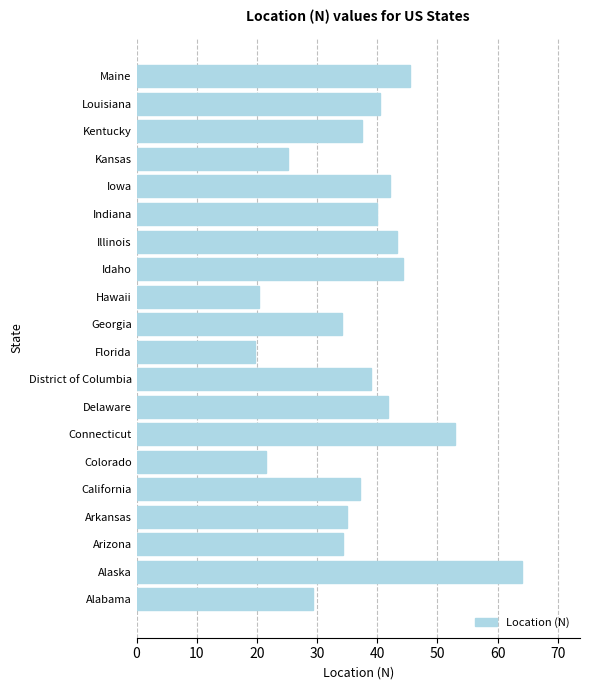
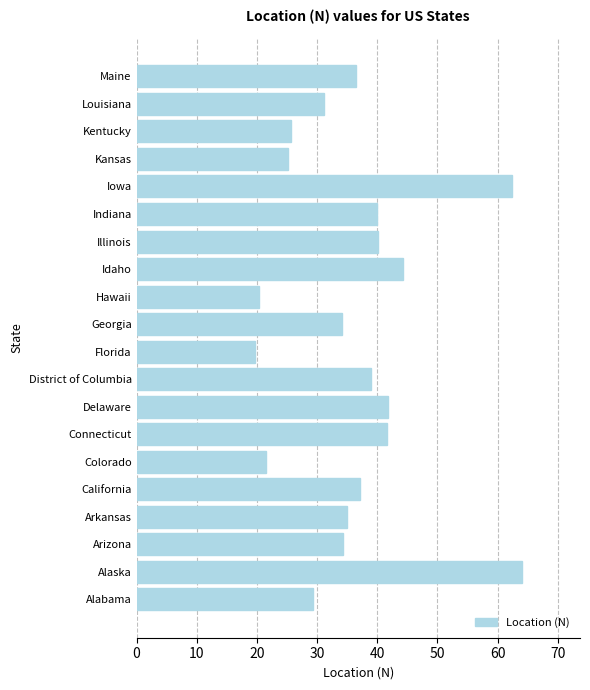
  {
-   "Maine": 45,
-   "Louisiana": 41,
-   "Kentucky": 38,
+   "Maine": 36,
+   "Louisiana": 31,
+   "Kentucky": 26,
    "Kansas": 25,
-   "Iowa": 42,
+   "Iowa": 62,
    "Indiana": 40,
-   "Illinois": 43,
+   "Illinois": 40,
    "Idaho": 44,
    "Hawaii": 20,
    "Georgia": 34,
    "Florida": 20,
    "District of Columbia": 39,
    "Delaware": 42,
-   "Connecticut": 53,
+   "Connecticut": 42,
    "Colorado": 22,
    "California": 37,
    "Arkansas": 35,
    "Arizona": 34,
    "Alaska": 64,
    "Alabama": 29
  }
